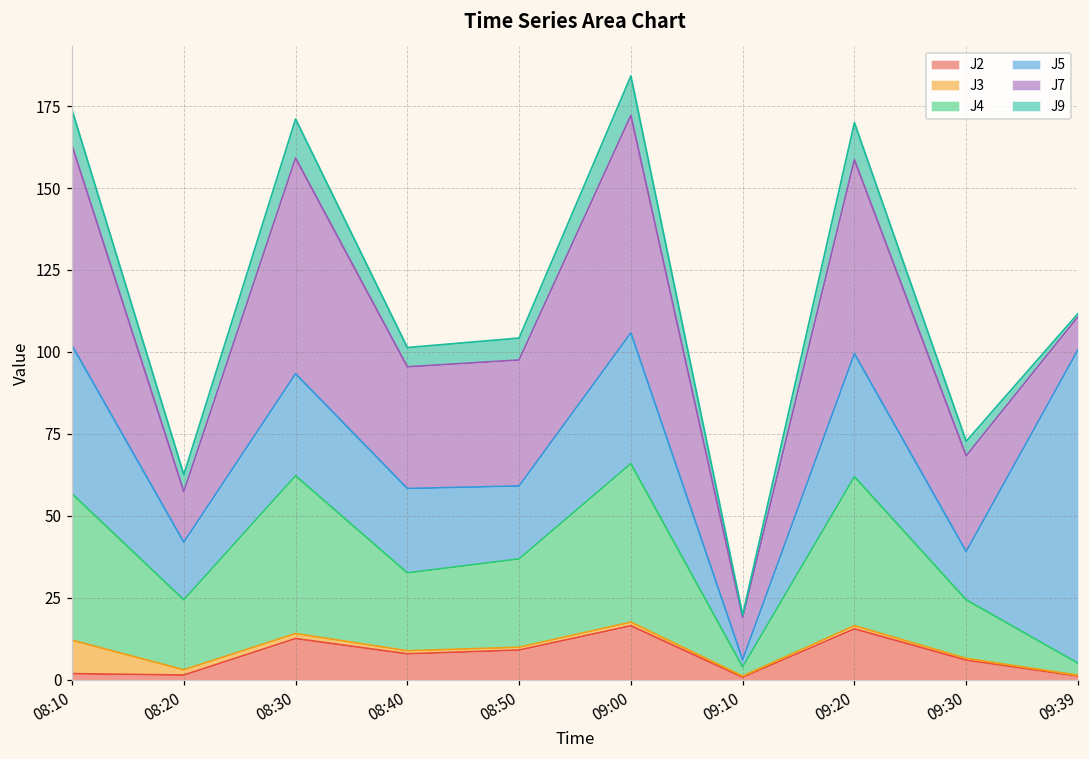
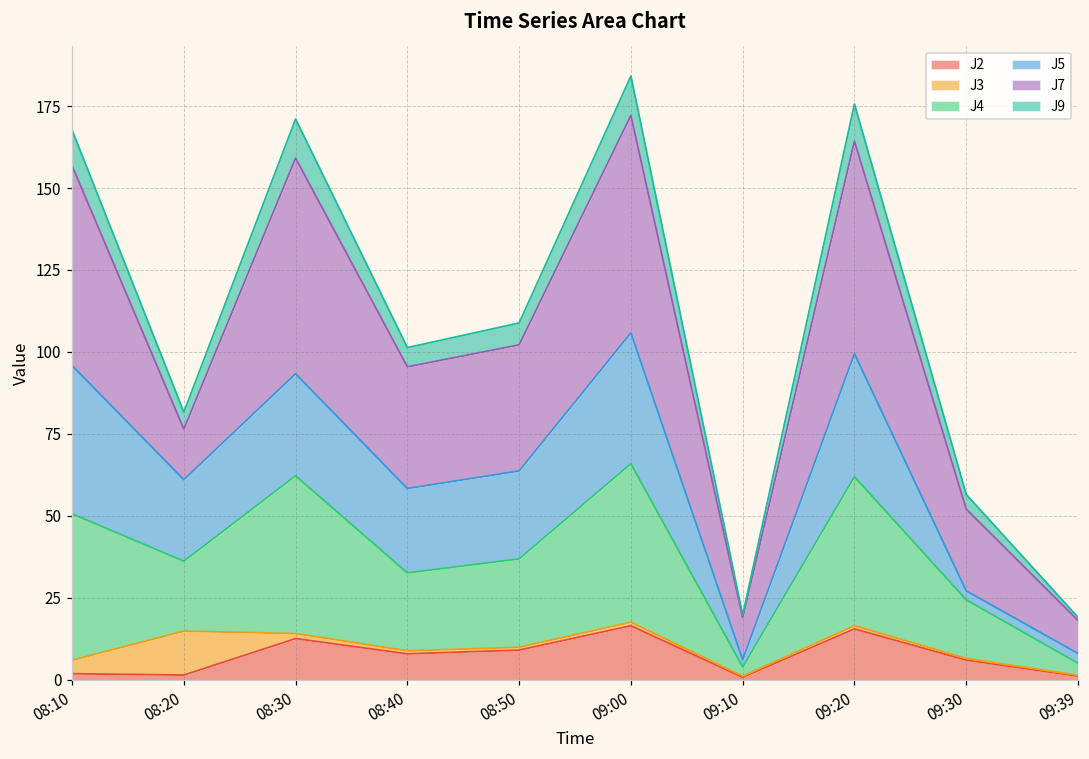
  {
    "J2": {
      "08:10": 2,
      "08:20": 1,
      "08:30": 13,
      "08:40": 8,
      "09:00": 17,
      "09:20": 16
    },
    "J3": {
-     "08:10": 10,
-     "08:20": 2,
+     "08:10": 4,
+     "08:20": 13,
      "08:30": 2,
      "08:40": 1,
      "09:00": 1,
      "09:20": 1
    },
    "J5": {
      "08:10": 45,
-     "08:20": 18,
+     "08:20": 25,
      "08:30": 31,
      "08:40": 26,
-     "08:50": 22,
+     "08:50": 27,
      "09:00": 40,
      "09:10": 2,
      "09:20": 38,
-     "09:30": 15,
-     "09:39": 96
+     "09:30": 3,
+     "09:39": 3
    },
    "J7": {
      "08:10": 61,
      "08:20": 15,
      "08:30": 66,
      "08:40": 37,
      "08:50": 38,
      "09:00": 66,
-     "09:20": 59,
-     "09:30": 29,
+     "09:20": 65,
+     "09:30": 25,
      "09:39": 10
    }
  }
